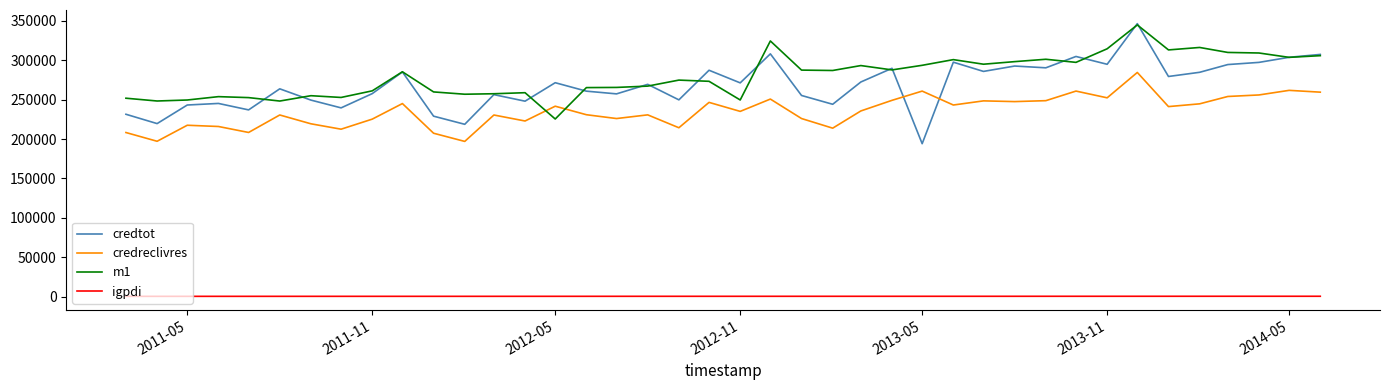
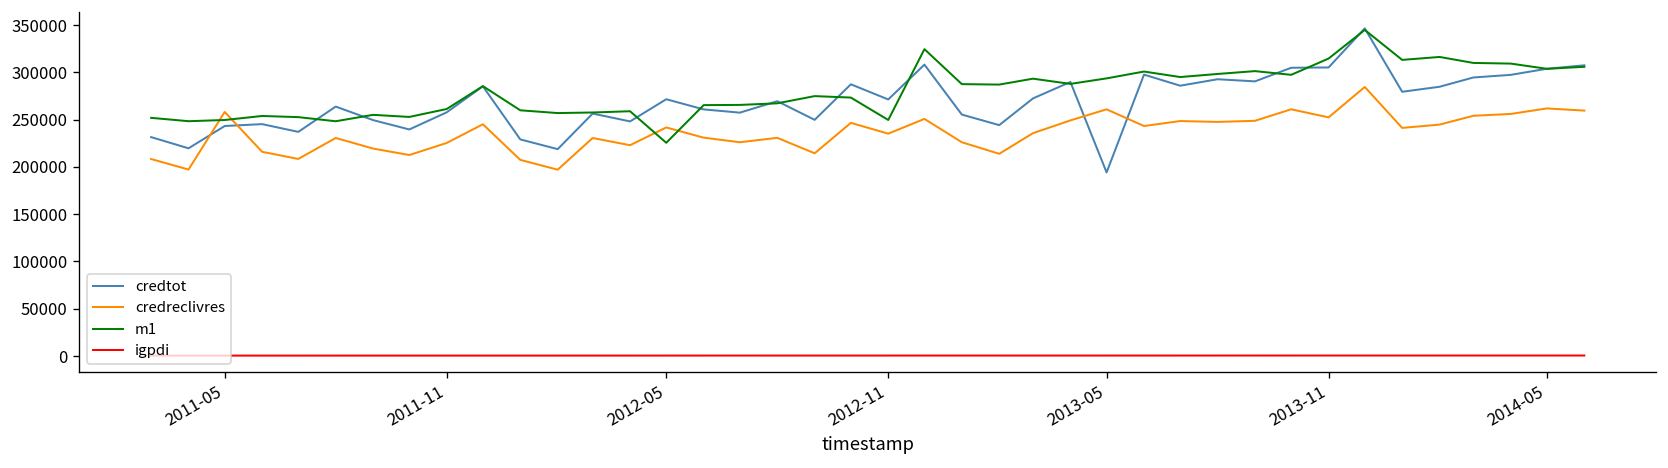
  {
    "credtot": {
      "2011-05": 240000,
      "2011-11": 260000,
      "2012-05": 270000,
      "2012-11": 270000,
      "2013-05": 190000,
-     "2013-11": 290000
+     "2013-11": 310000
    },
    "credreclivres": {
-     "2011-05": 220000,
+     "2011-05": 260000,
      "2011-11": 230000,
      "2012-05": 240000,
      "2012-11": 240000,
      "2013-05": 260000,
      "2013-11": 250000,
      "2014-05": 260000
    },
    "m1": {
      "2011-05": 250000,
      "2011-11": 260000,
      "2012-05": 230000,
      "2012-11": 250000,
      "2013-05": 290000,
      "2013-11": 310000
    },
    "igpdi": {
      "2011-11": 0,
      "2012-05": 0,
      "2012-11": 0,
      "2013-05": 0,
      "2013-11": 0,
      "2014-05": 0
    }
  }
